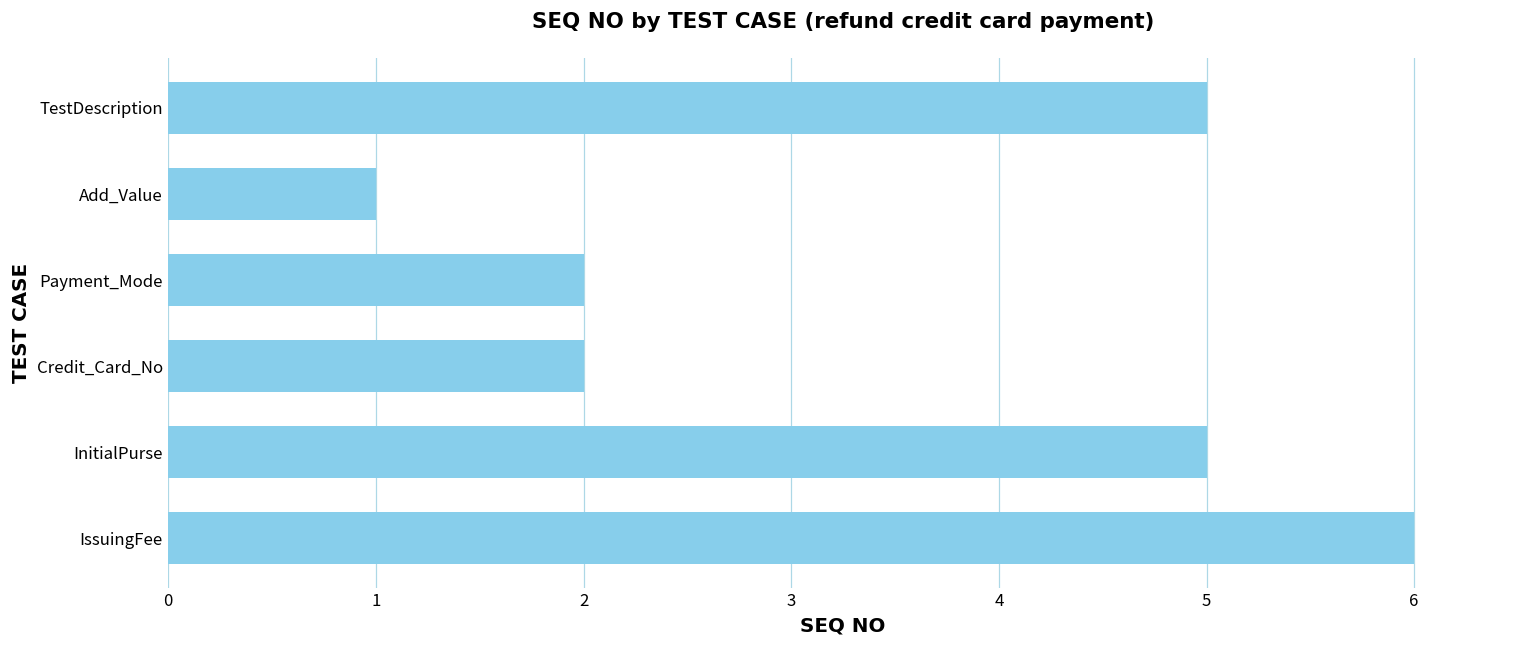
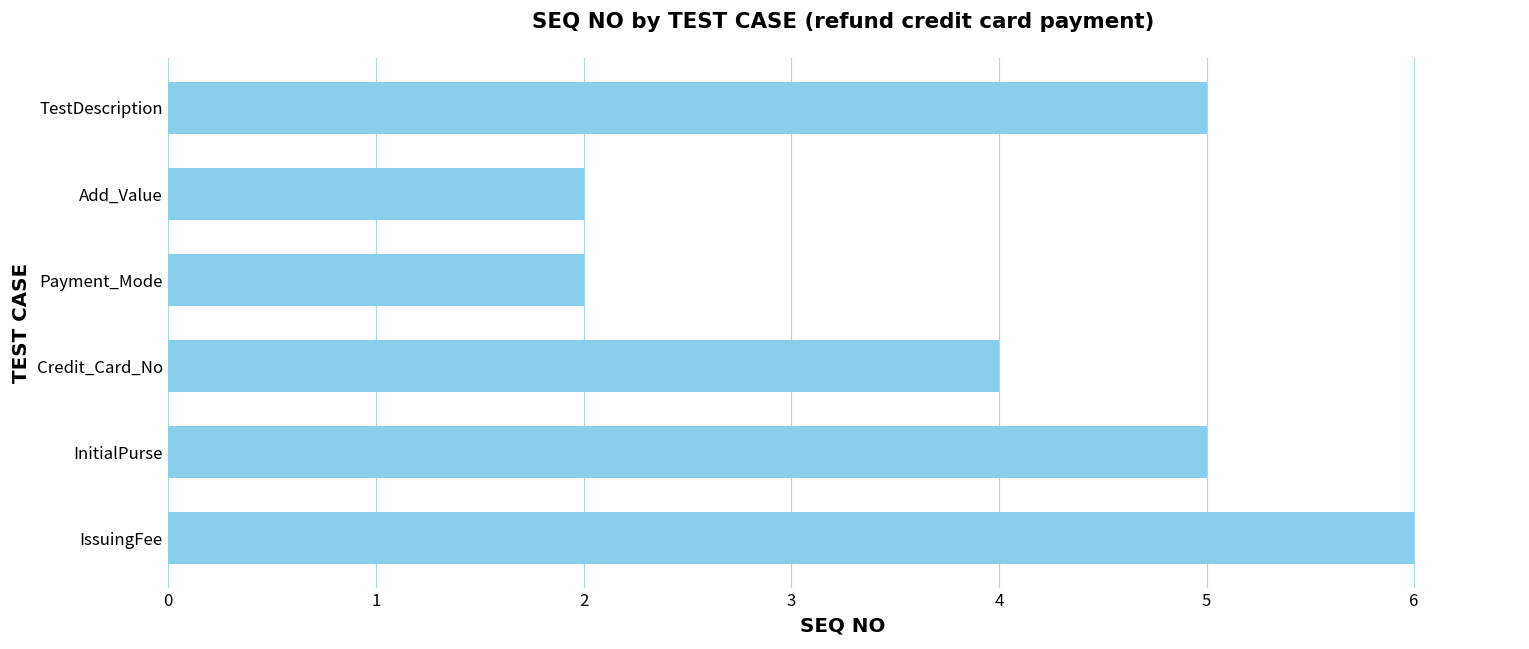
  {
    "TestDescription": 5,
-   "Add_Value": 1,
+   "Add_Value": 2,
    "Payment_Mode": 2,
-   "Credit_Card_No": 2,
+   "Credit_Card_No": 4,
    "InitialPurse": 5,
    "IssuingFee": 6
  }
